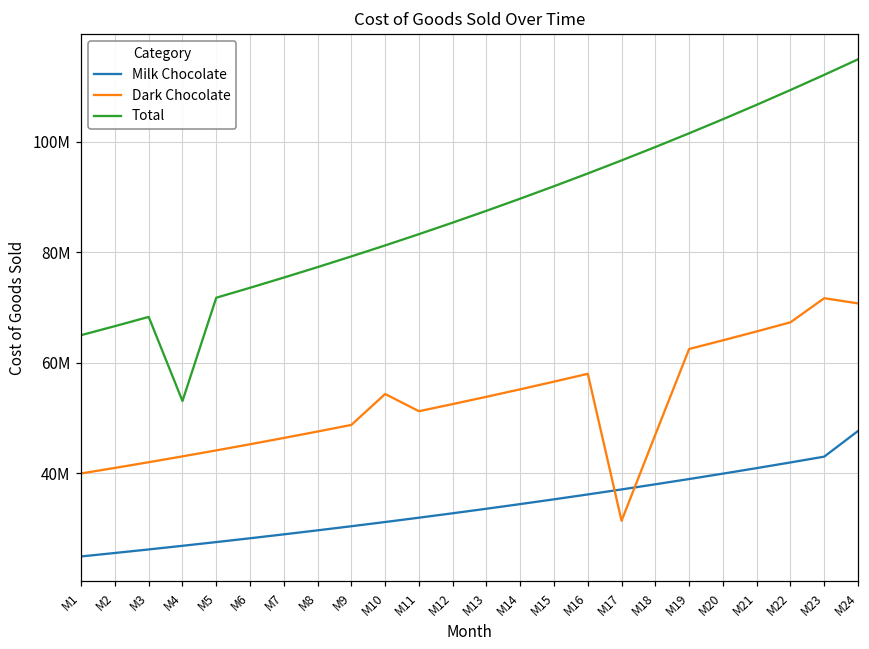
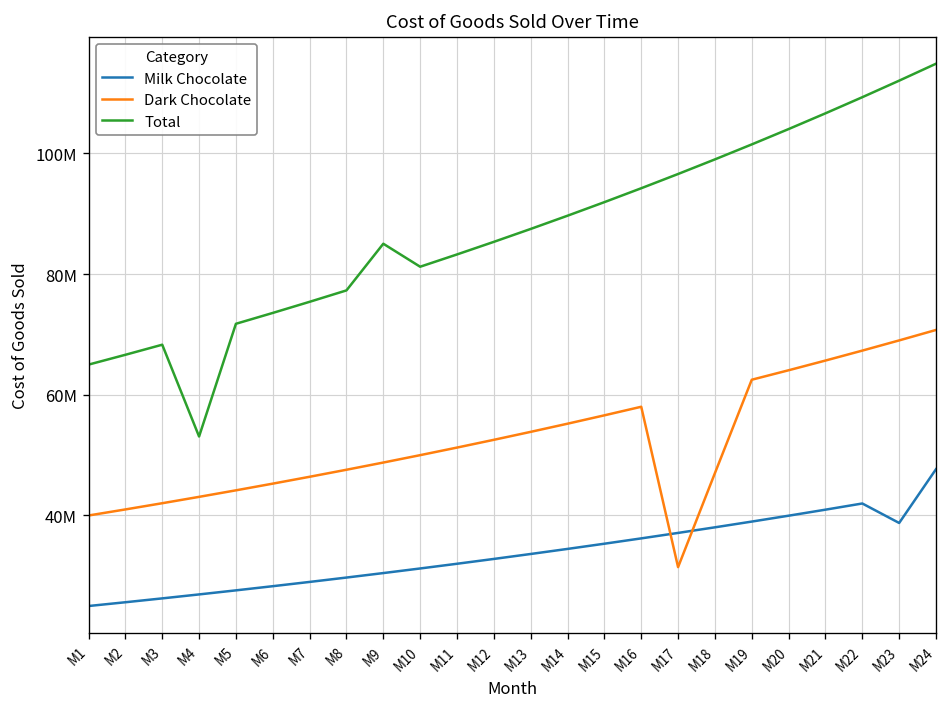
  {
    "Milk Chocolate": {
      "M1": 25000000,
      "M2": 26000000,
      "M3": 26000000,
      "M4": 27000000,
      "M5": 28000000,
      "M6": 28000000,
      "M7": 29000000,
      "M8": 30000000,
      "M9": 30000000,
      "M10": 31000000,
      "M11": 32000000,
      "M12": 33000000,
      "M13": 34000000,
      "M14": 34000000,
      "M15": 35000000,
      "M16": 36000000,
      "M17": 37000000,
      "M18": 38000000,
      "M19": 39000000,
      "M20": 40000000,
      "M21": 41000000,
      "M22": 42000000,
-     "M23": 43000000,
+     "M23": 39000000,
      "M24": 48000000
    },
    "Dark Chocolate": {
      "M1": 40000000,
      "M2": 41000000,
      "M3": 42000000,
      "M4": 43000000,
      "M5": 44000000,
      "M6": 45000000,
      "M7": 46000000,
      "M8": 48000000,
      "M9": 49000000,
-     "M10": 54000000,
+     "M10": 50000000,
      "M11": 51000000,
      "M12": 53000000,
      "M13": 54000000,
      "M14": 55000000,
      "M15": 57000000,
      "M16": 58000000,
      "M17": 31000000,
      "M18": 47000000,
      "M19": 62000000,
      "M20": 64000000,
      "M21": 66000000,
      "M22": 67000000,
-     "M23": 72000000,
+     "M23": 69000000,
      "M24": 71000000
    },
    "Total": {
      "M1": 65000000,
      "M2": 67000000,
      "M3": 68000000,
      "M4": 53000000,
      "M5": 72000000,
      "M6": 74000000,
      "M7": 75000000,
      "M8": 77000000,
-     "M9": 79000000,
+     "M9": 85000000,
      "M10": 81000000,
      "M11": 83000000,
      "M12": 85000000,
      "M13": 87000000,
      "M14": 90000000,
      "M15": 92000000,
      "M16": 94000000,
      "M17": 97000000,
      "M18": 99000000,
      "M19": 101000000,
      "M20": 104000000,
      "M21": 107000000,
      "M22": 109000000,
      "M23": 112000000,
      "M24": 115000000
    }
  }
